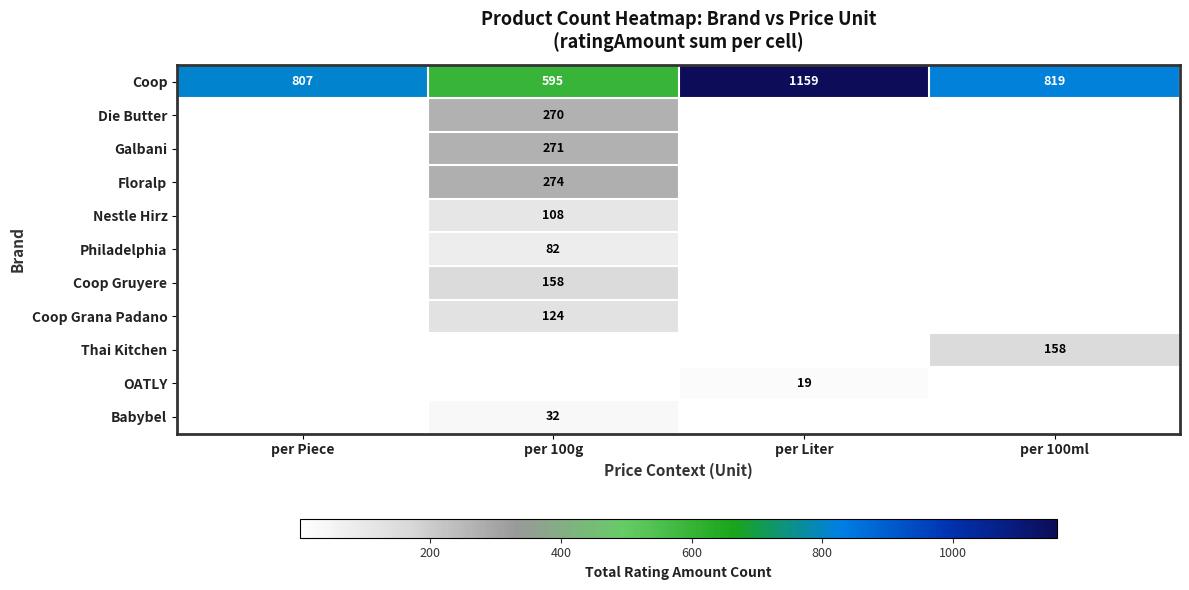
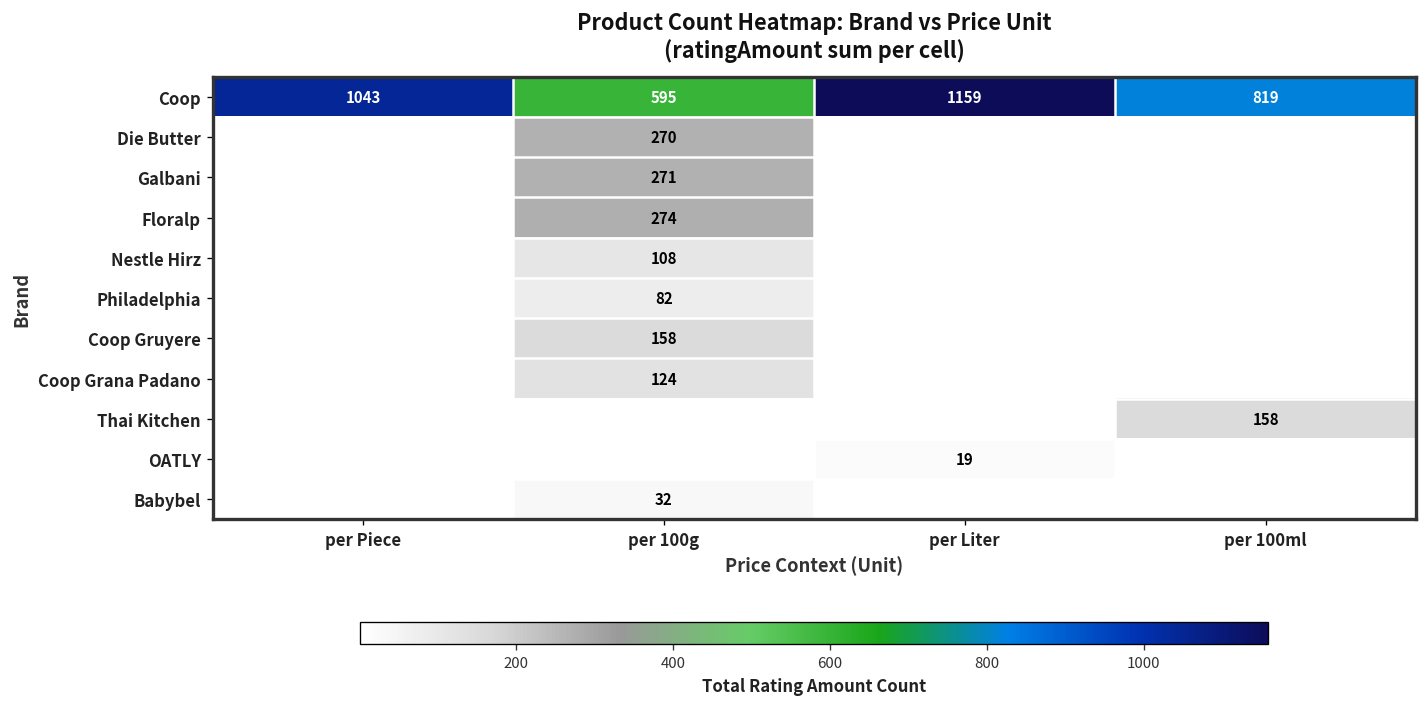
  {
    "Coop": {
-     "per Piece": 807,
+     "per Piece": 1043,
      "per 100g": 595,
      "per Liter": 1159,
      "per 100ml": 819
    },
    "Die Butter": {
      "per 100g": 270
    },
    "Galbani": {
      "per 100g": 271
    },
    "Floralp": {
      "per 100g": 274
    },
    "Nestle Hirz": {
      "per 100g": 108
    },
    "Philadelphia": {
      "per 100g": 82
    },
    "Coop Gruyere": {
      "per 100g": 158
    },
    "Coop Grana Padano": {
      "per 100g": 124
    },
    "Thai Kitchen": {
      "per 100ml": 158
    },
    "OATLY": {
      "per Liter": 19
    },
    "Babybel": {
      "per 100g": 32
    }
  }
